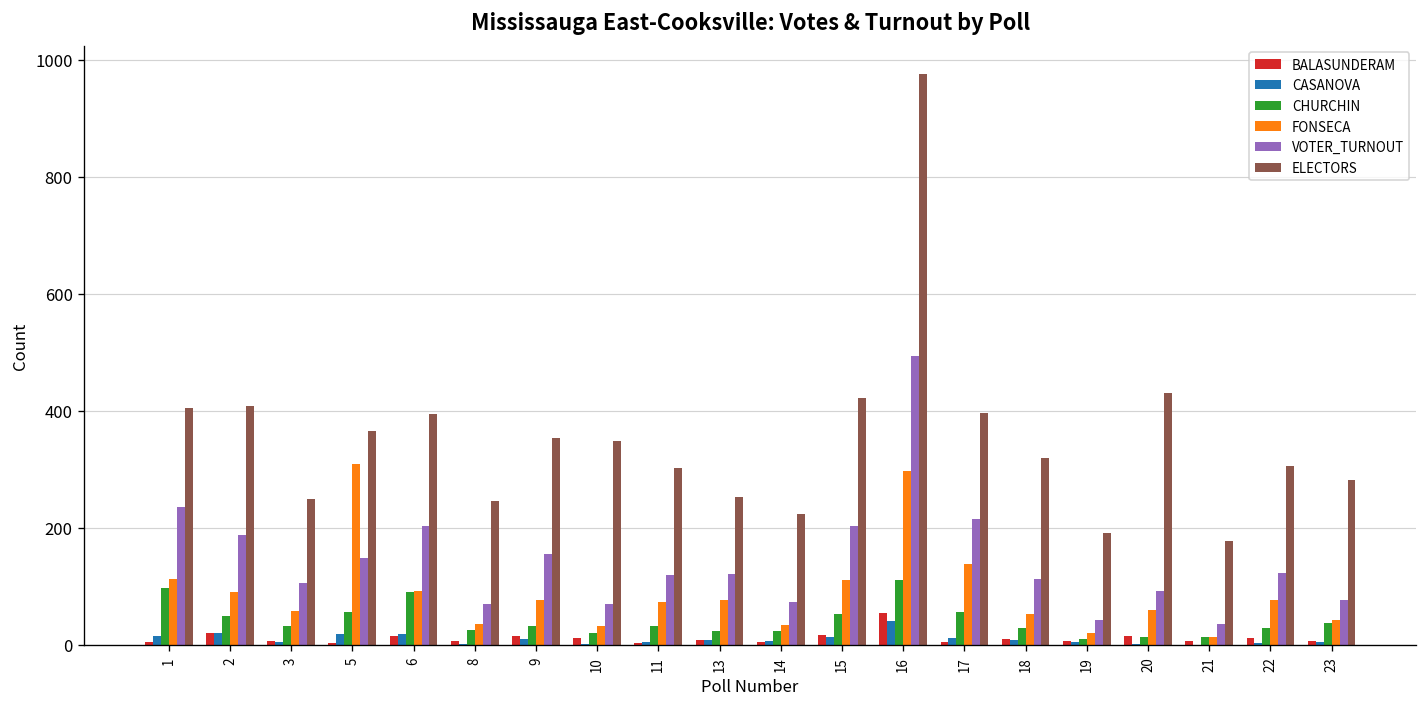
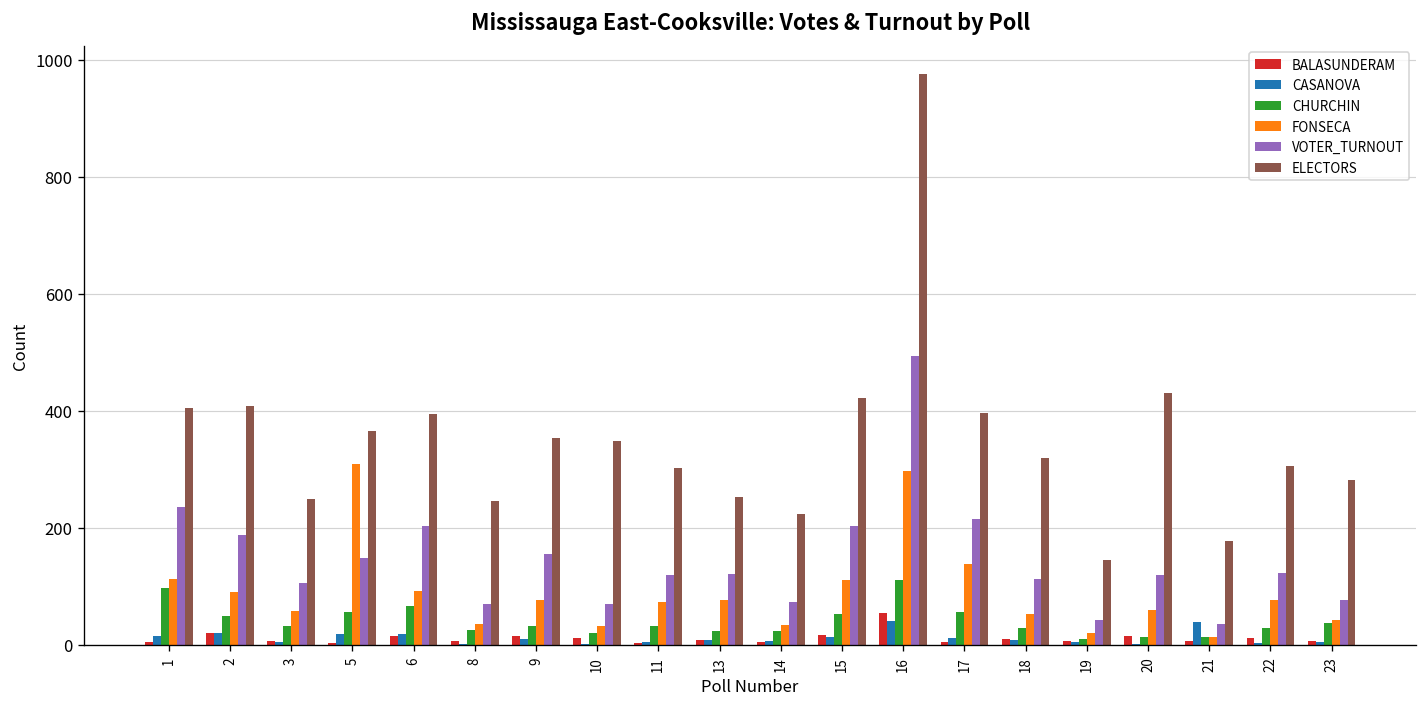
  {
    "BALASUNDERAM": {
      "2": 20,
      "3": 10,
      "6": 20,
      "8": 10,
      "9": 20,
      "10": 10,
      "13": 10,
      "15": 20,
      "16": 50,
      "18": 10,
      "19": 10,
      "20": 20,
      "21": 10,
      "22": 10,
      "23": 10
    },
    "CASANOVA": {
      "1": 20,
      "2": 20,
      "5": 20,
      "6": 20,
      "9": 10,
      "13": 10,
      "14": 10,
      "15": 10,
      "16": 40,
      "17": 10,
      "18": 10,
-     "21": 0
+     "21": 40
    },
    "CHURCHIN": {
      "1": 100,
      "2": 50,
      "3": 30,
      "5": 60,
-     "6": 90,
+     "6": 70,
      "8": 30,
      "9": 30,
      "10": 20,
      "11": 30,
      "13": 20,
      "14": 20,
      "15": 50,
      "16": 110,
      "17": 60,
      "18": 30,
      "19": 10,
      "20": 10,
      "21": 10,
      "22": 30,
      "23": 40
    },
    "FONSECA": {
      "1": 110,
      "2": 90,
      "3": 60,
      "5": 310,
      "6": 90,
      "8": 40,
      "9": 80,
      "10": 30,
      "11": 70,
      "13": 80,
      "14": 30,
      "15": 110,
      "16": 300,
      "17": 140,
      "18": 50,
      "19": 20,
      "20": 60,
      "21": 10,
      "22": 80,
      "23": 40
    },
    "VOTER_TURNOUT": {
      "1": 240,
      "2": 190,
      "3": 110,
      "5": 150,
      "6": 200,
      "8": 70,
      "9": 160,
      "10": 70,
      "11": 120,
      "13": 120,
      "14": 70,
      "15": 200,
      "16": 490,
      "17": 220,
      "18": 110,
      "19": 40,
-     "20": 90,
+     "20": 120,
      "21": 40,
      "22": 120,
      "23": 80
    },
    "ELECTORS": {
      "1": 410,
      "2": 410,
      "3": 250,
      "5": 370,
      "6": 390,
      "8": 250,
      "9": 350,
      "10": 350,
      "11": 300,
      "13": 250,
      "14": 220,
      "15": 420,
      "16": 980,
      "17": 400,
      "18": 320,
-     "19": 190,
+     "19": 150,
      "20": 430,
      "21": 180,
      "22": 310,
      "23": 280
    }
  }
